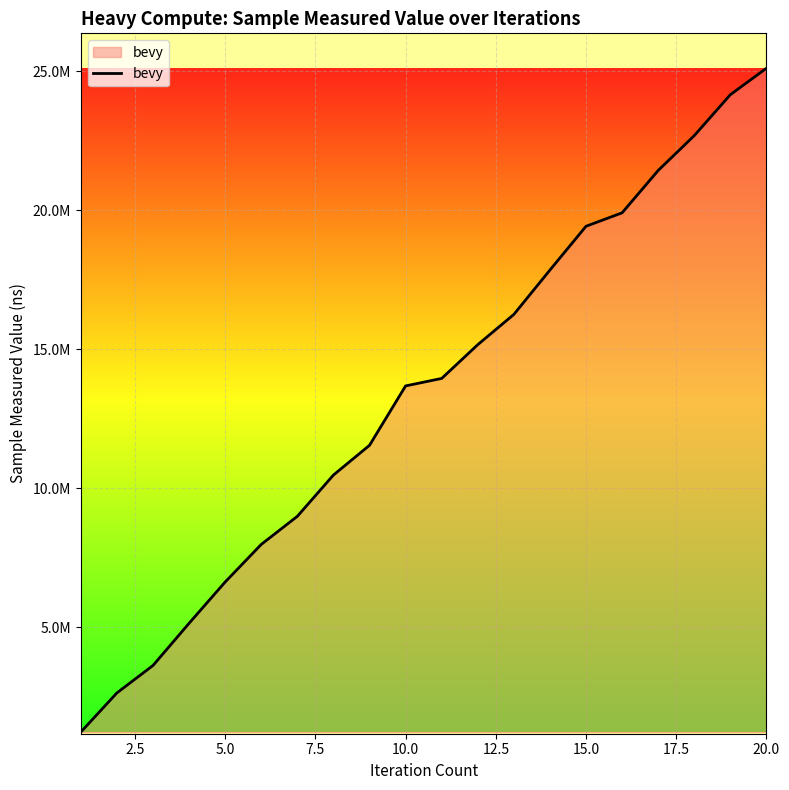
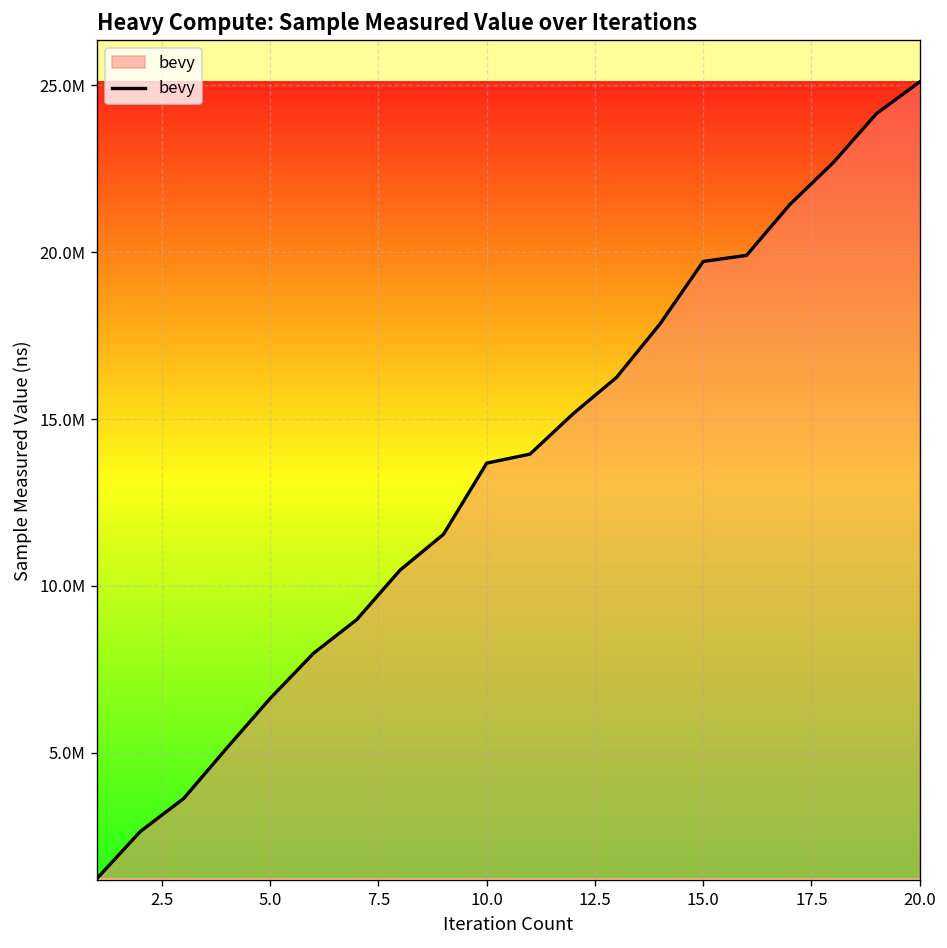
  {
    "5.0": 6600000,
    "10.0": 13700000,
-   "15.0": 19400000,
+   "15.0": 19700000,
    "20.0": 25100000
  }
